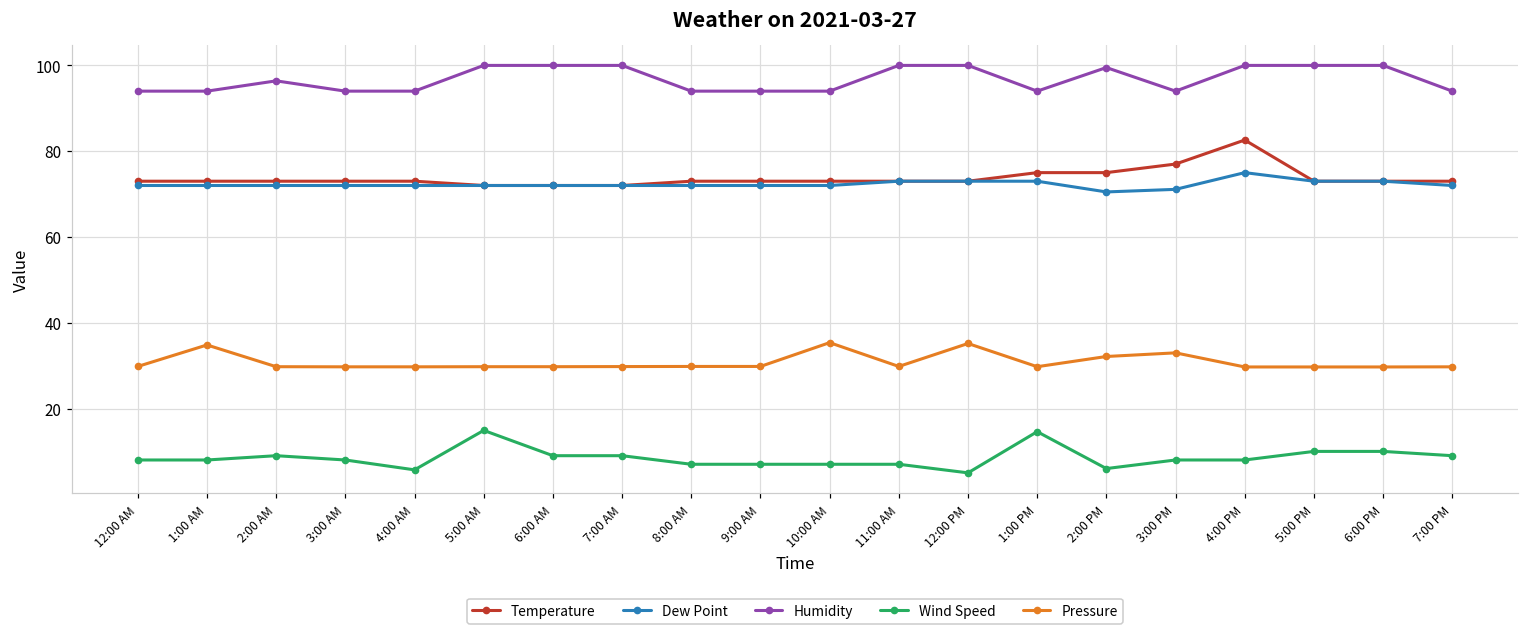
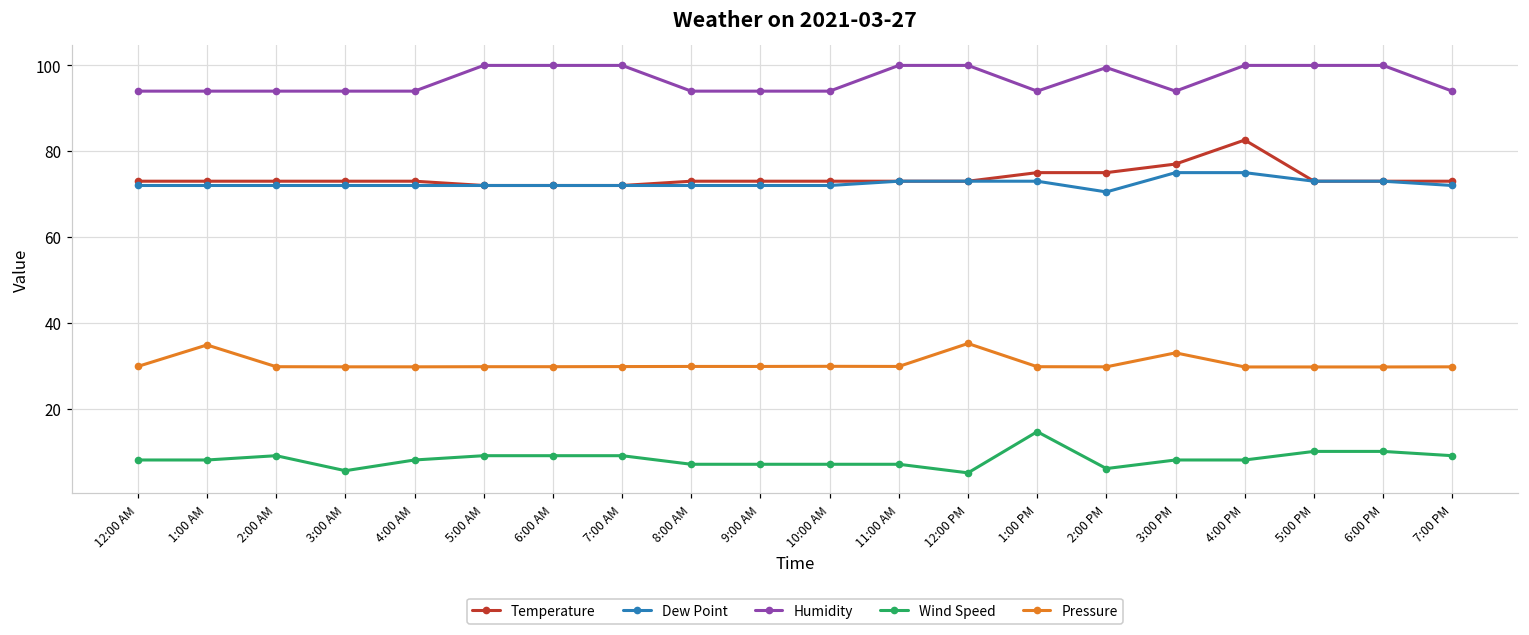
  {
    "Temperature": {
      "12:00 AM": 73,
      "1:00 AM": 73,
      "2:00 AM": 73,
      "3:00 AM": 73,
      "4:00 AM": 73,
      "8:00 AM": 73,
      "9:00 AM": 73,
      "10:00 AM": 73,
      "1:00 PM": 75,
      "2:00 PM": 75,
      "3:00 PM": 77,
      "4:00 PM": 83,
      "7:00 PM": 73
    },
    "Dew Point": {
      "12:00 AM": 72,
      "1:00 AM": 72,
      "2:00 AM": 72,
      "3:00 AM": 72,
      "4:00 AM": 72,
      "8:00 AM": 72,
      "9:00 AM": 72,
      "10:00 AM": 72,
      "1:00 PM": 73,
      "2:00 PM": 71,
-     "3:00 PM": 71,
+     "3:00 PM": 75,
      "4:00 PM": 75,
      "7:00 PM": 72
    },
    "Humidity": {
      "12:00 AM": 94,
      "1:00 AM": 94,
-     "2:00 AM": 96,
+     "2:00 AM": 94,
      "3:00 AM": 94,
      "4:00 AM": 94,
      "5:00 AM": 100,
      "6:00 AM": 100,
      "7:00 AM": 100,
      "8:00 AM": 94,
      "9:00 AM": 94,
      "10:00 AM": 94,
      "11:00 AM": 100,
      "12:00 PM": 100,
      "1:00 PM": 94,
      "2:00 PM": 100,
      "3:00 PM": 94,
      "4:00 PM": 100,
      "5:00 PM": 100,
      "6:00 PM": 100,
      "7:00 PM": 94
    },
    "Wind Speed": {
      "12:00 AM": 8,
      "1:00 AM": 8,
      "2:00 AM": 9,
-     "3:00 AM": 8,
-     "4:00 AM": 6,
-     "5:00 AM": 15,
+     "3:00 AM": 6,
+     "4:00 AM": 8,
+     "5:00 AM": 9,
      "6:00 AM": 9,
      "7:00 AM": 9,
      "8:00 AM": 7,
      "9:00 AM": 7,
      "10:00 AM": 7,
      "11:00 AM": 7,
      "12:00 PM": 5,
      "1:00 PM": 15,
      "2:00 PM": 6,
      "3:00 PM": 8,
      "4:00 PM": 8,
      "5:00 PM": 10,
      "6:00 PM": 10,
      "7:00 PM": 9
    },
    "Pressure": {
      "12:00 AM": 30,
      "1:00 AM": 35,
      "2:00 AM": 30,
      "3:00 AM": 30,
      "4:00 AM": 30,
      "5:00 AM": 30,
      "6:00 AM": 30,
      "7:00 AM": 30,
      "8:00 AM": 30,
      "9:00 AM": 30,
-     "10:00 AM": 35,
+     "10:00 AM": 30,
      "11:00 AM": 30,
      "12:00 PM": 35,
      "1:00 PM": 30,
-     "2:00 PM": 32,
+     "2:00 PM": 30,
      "3:00 PM": 33,
      "4:00 PM": 30,
      "5:00 PM": 30,
      "6:00 PM": 30,
      "7:00 PM": 30
    }
  }
